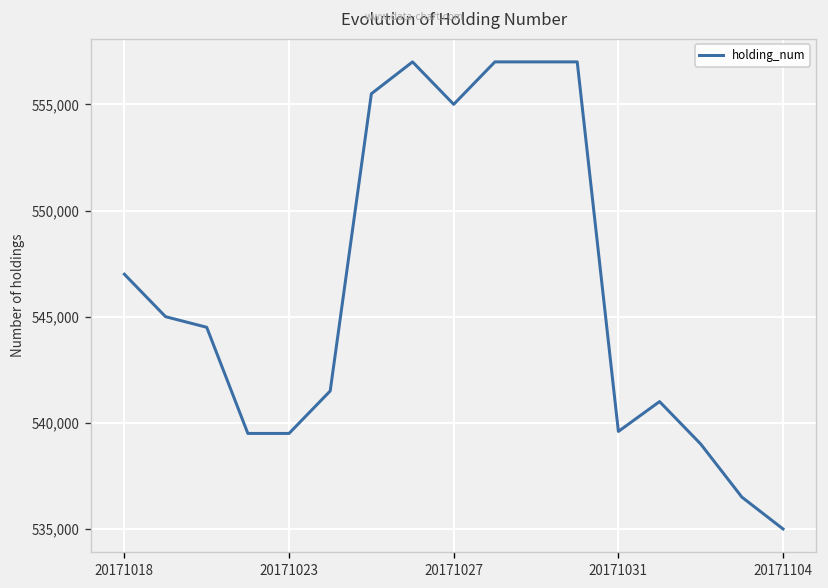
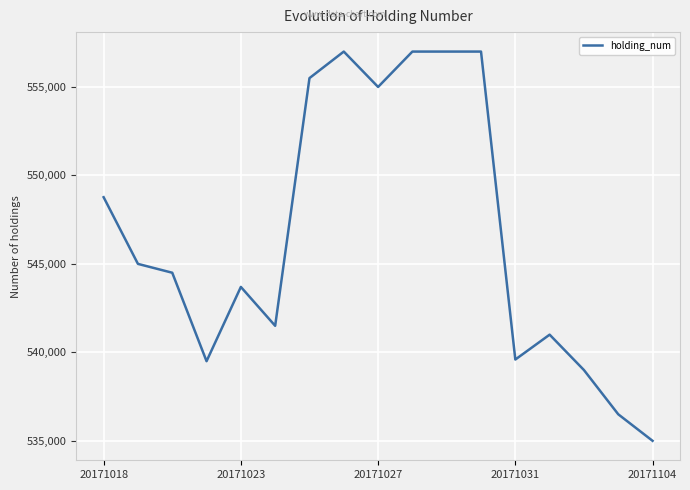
  {
-   "20171018": "547,000",
-   "20171023": "539,500",
+   "20171018": "548,800",
+   "20171023": "543,700",
    "20171027": "555,000",
    "20171031": "539,600",
    "20171104": "535,000"
  }
